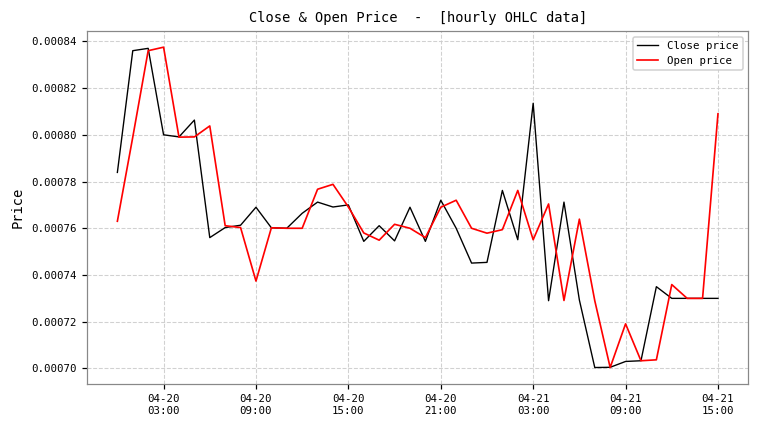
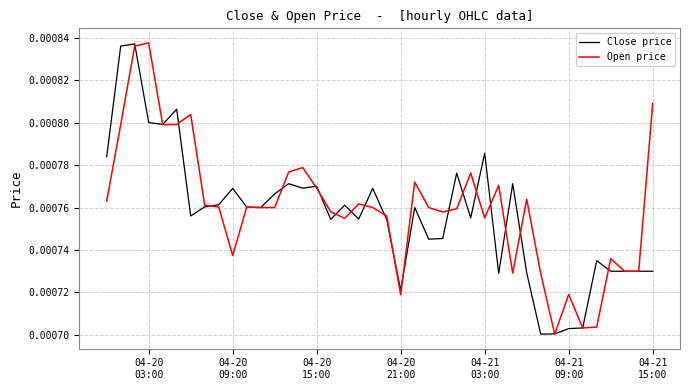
  {
    "Close price": {
      "04-20 03:00": 0.000800,
      "04-20 09:00": 0.000769,
-     "04-20 21:00": 0.000772,
-     "04-21 03:00": 0.000814,
+     "04-20 21:00": 0.000721,
+     "04-21 03:00": 0.000786,
      "04-21 09:00": 0.000703,
      "04-21 15:00": 0.000730
    },
    "Open price": {
      "04-20 03:00": 0.000838,
      "04-20 09:00": 0.000737,
-     "04-20 21:00": 0.000769,
+     "04-20 21:00": 0.000719,
      "04-21 03:00": 0.000755,
      "04-21 09:00": 0.000719,
      "04-21 15:00": 0.000809
    }
  }
